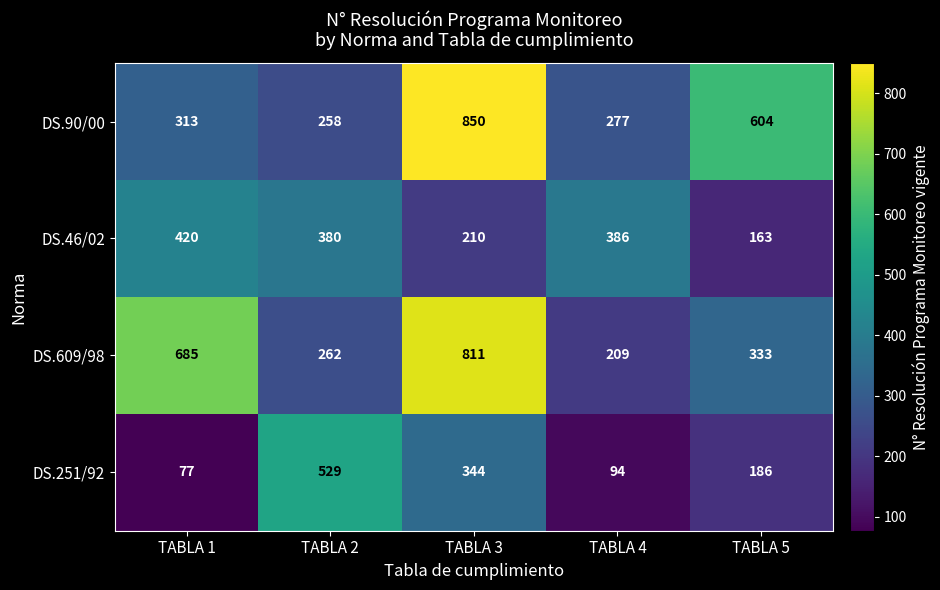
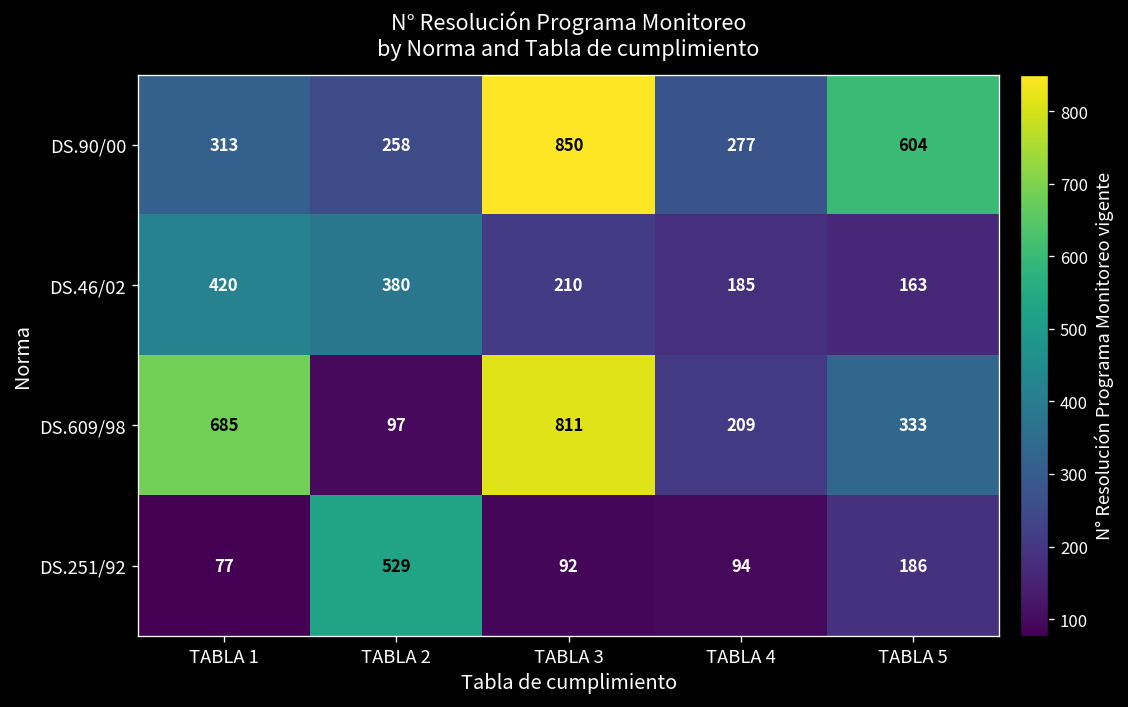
  {
    "DS.90/00": {
      "TABLA 1": 313,
      "TABLA 2": 258,
      "TABLA 3": 850,
      "TABLA 4": 277,
      "TABLA 5": 604
    },
    "DS.46/02": {
      "TABLA 1": 420,
      "TABLA 2": 380,
      "TABLA 3": 210,
-     "TABLA 4": 386,
+     "TABLA 4": 185,
      "TABLA 5": 163
    },
    "DS.609/98": {
      "TABLA 1": 685,
-     "TABLA 2": 262,
+     "TABLA 2": 97,
      "TABLA 3": 811,
      "TABLA 4": 209,
      "TABLA 5": 333
    },
    "DS.251/92": {
      "TABLA 1": 77,
      "TABLA 2": 529,
-     "TABLA 3": 344,
+     "TABLA 3": 92,
      "TABLA 4": 94,
      "TABLA 5": 186
    }
  }
